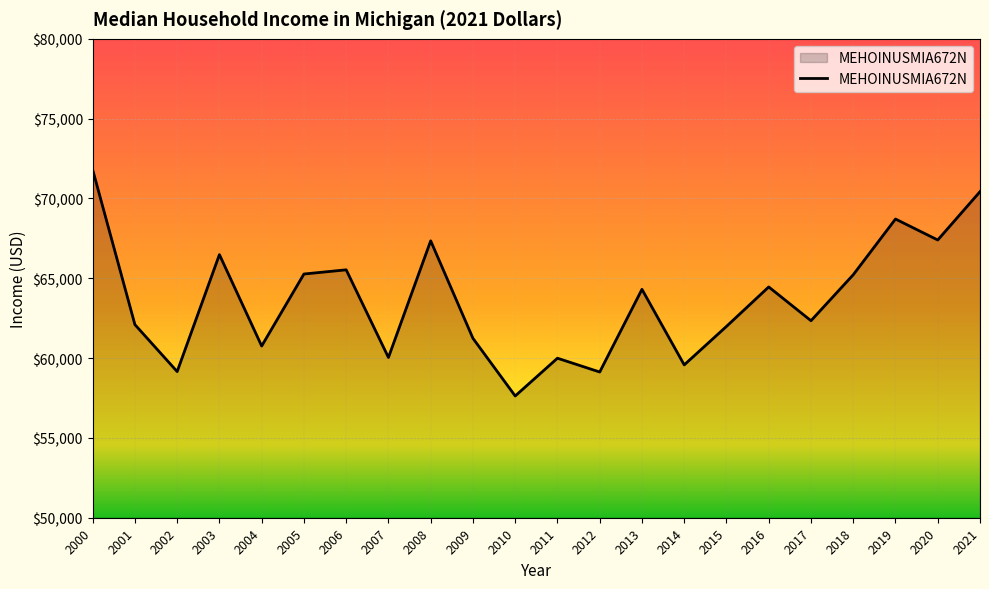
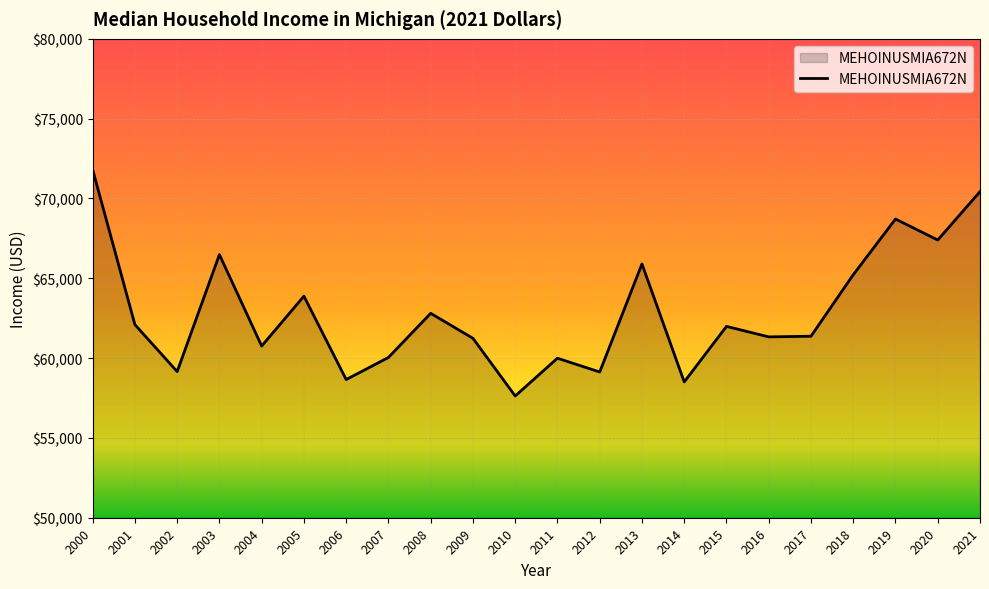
  {
    "2000": "$71,800",
    "2001": "$62,100",
    "2002": "$59,200",
    "2003": "$66,500",
    "2004": "$60,800",
-   "2005": "$65,300",
-   "2006": "$65,500",
+   "2005": "$63,900",
+   "2006": "$58,700",
    "2007": "$60,000",
-   "2008": "$67,300",
+   "2008": "$62,800",
    "2009": "$61,200",
    "2010": "$57,600",
    "2011": "$60,000",
    "2012": "$59,100",
-   "2013": "$64,300",
-   "2014": "$59,600",
+   "2013": "$65,900",
+   "2014": "$58,500",
    "2015": "$62,000",
-   "2016": "$64,500",
-   "2017": "$62,300",
+   "2016": "$61,300",
+   "2017": "$61,400",
    "2018": "$65,200",
    "2019": "$68,700",
    "2020": "$67,400",
    "2021": "$70,400"
  }
